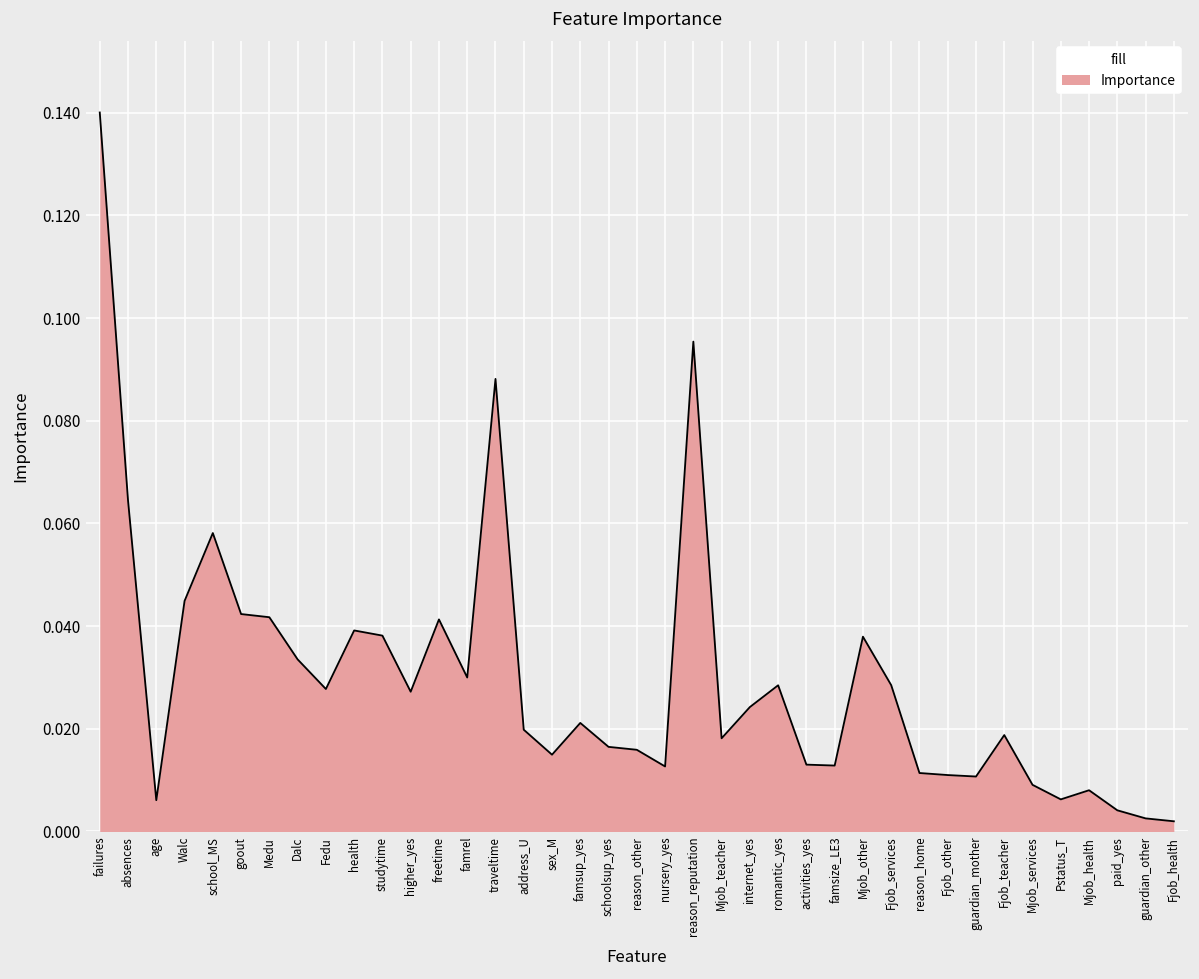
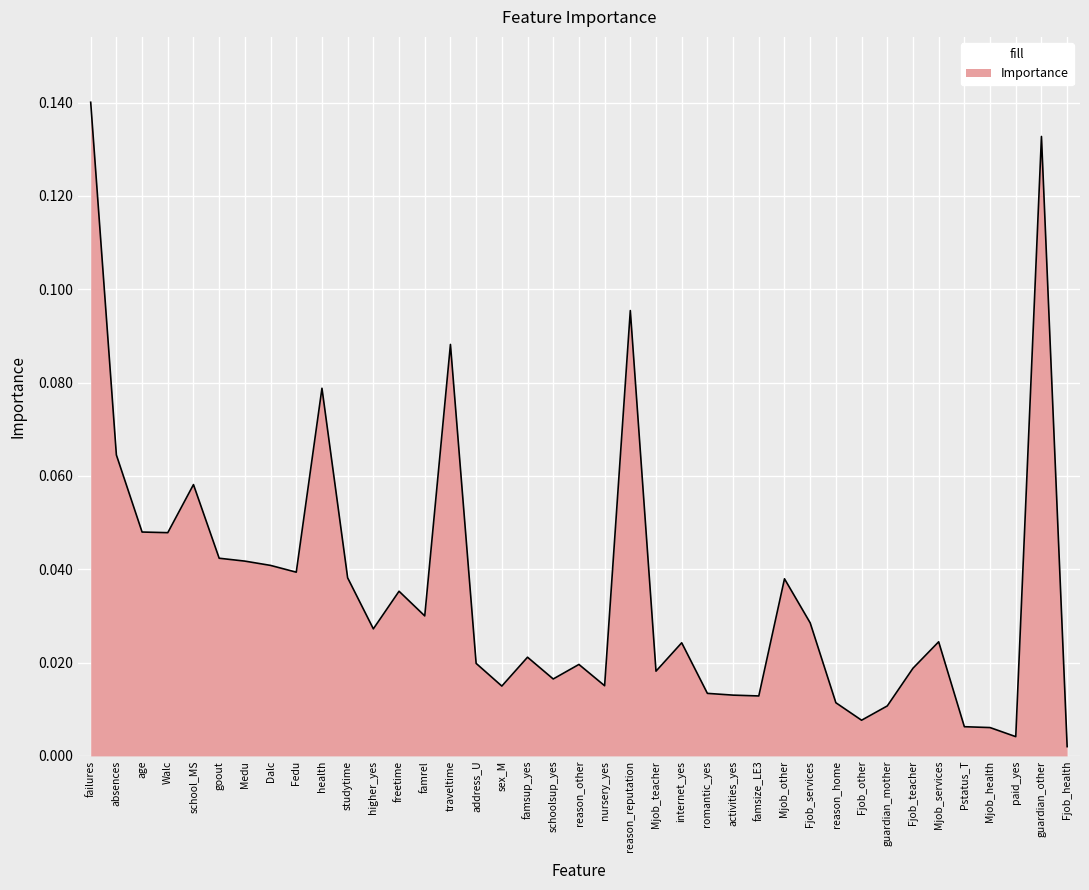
  {
    "failures": 0.140,
    "absences": 0.064,
-   "age": 0.006,
-   "Walc": 0.045,
+   "age": 0.048,
+   "Walc": 0.048,
    "school_MS": 0.058,
    "goout": 0.042,
    "Medu": 0.042,
-   "Dalc": 0.034,
-   "Fedu": 0.028,
-   "health": 0.039,
+   "Dalc": 0.041,
+   "Fedu": 0.039,
+   "health": 0.079,
    "studytime": 0.038,
    "higher_yes": 0.027,
-   "freetime": 0.041,
+   "freetime": 0.035,
    "famrel": 0.030,
    "traveltime": 0.088,
    "address_U": 0.020,
    "sex_M": 0.015,
    "famsup_yes": 0.021,
    "schoolsup_yes": 0.016,
-   "reason_other": 0.016,
-   "nursery_yes": 0.013,
+   "reason_other": 0.020,
+   "nursery_yes": 0.015,
    "reason_reputation": 0.095,
    "Mjob_teacher": 0.018,
    "internet_yes": 0.024,
-   "romantic_yes": 0.028,
+   "romantic_yes": 0.013,
    "activities_yes": 0.013,
    "famsize_LE3": 0.013,
    "Mjob_other": 0.038,
    "Fjob_services": 0.029,
    "reason_home": 0.011,
-   "Fjob_other": 0.011,
+   "Fjob_other": 0.008,
    "guardian_mother": 0.011,
    "Fjob_teacher": 0.019,
-   "Mjob_services": 0.009,
+   "Mjob_services": 0.024,
    "Pstatus_T": 0.006,
-   "Mjob_health": 0.008,
+   "Mjob_health": 0.006,
    "paid_yes": 0.004,
-   "guardian_other": 0.003,
+   "guardian_other": 0.133,
    "Fjob_health": 0.002
  }
